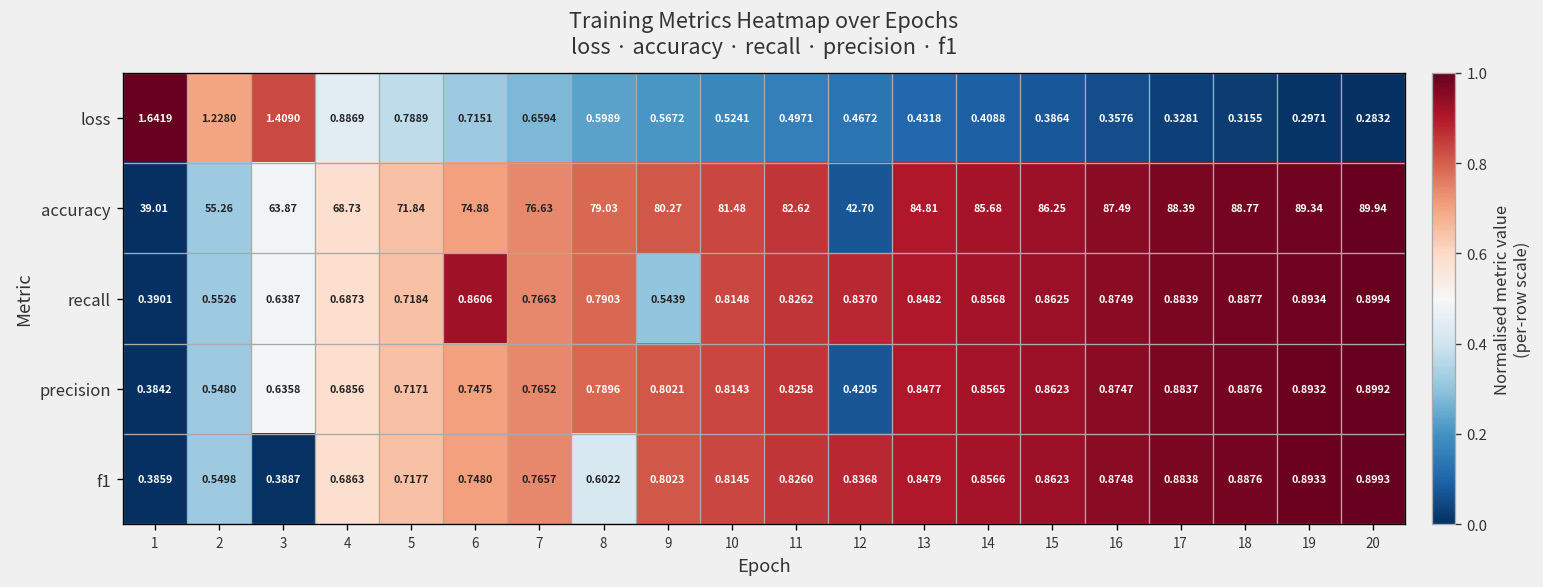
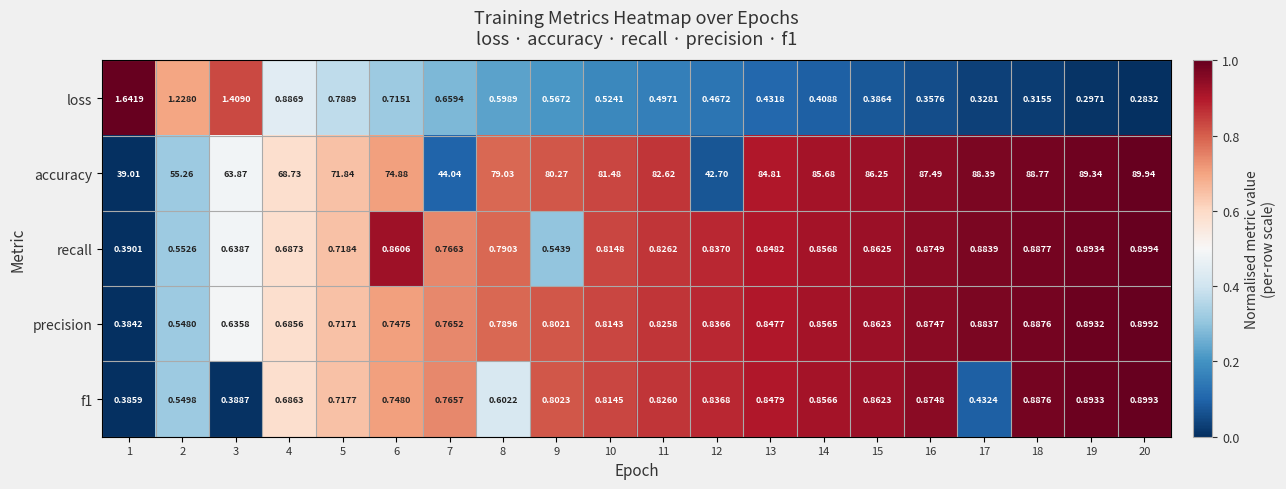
  {
    "loss": {
      "1": 1.6419,
      "2": 1.2280,
      "3": 1.4090,
      "4": 0.8869,
      "5": 0.7889,
      "6": 0.7151,
      "7": 0.6594,
      "8": 0.5989,
      "9": 0.5672,
      "10": 0.5241,
      "11": 0.4971,
      "12": 0.4672,
      "13": 0.4318,
      "14": 0.4088,
      "15": 0.3864,
      "16": 0.3576,
      "17": 0.3281,
      "18": 0.3155,
      "19": 0.2971,
      "20": 0.2832
    },
    "accuracy": {
      "1": 39.01,
      "2": 55.26,
      "3": 63.87,
      "4": 68.73,
      "5": 71.84,
      "6": 74.88,
-     "7": 76.63,
+     "7": 44.04,
      "8": 79.03,
      "9": 80.27,
      "10": 81.48,
      "11": 82.62,
      "12": 42.70,
      "13": 84.81,
      "14": 85.68,
      "15": 86.25,
      "16": 87.49,
      "17": 88.39,
      "18": 88.77,
      "19": 89.34,
      "20": 89.94
    },
    "recall": {
      "1": 0.3901,
      "2": 0.5526,
      "3": 0.6387,
      "4": 0.6873,
      "5": 0.7184,
      "6": 0.8606,
      "7": 0.7663,
      "8": 0.7903,
      "9": 0.5439,
      "10": 0.8148,
      "11": 0.8262,
      "12": 0.8370,
      "13": 0.8482,
      "14": 0.8568,
      "15": 0.8625,
      "16": 0.8749,
      "17": 0.8839,
      "18": 0.8877,
      "19": 0.8934,
      "20": 0.8994
    },
    "precision": {
      "1": 0.3842,
      "2": 0.5480,
      "3": 0.6358,
      "4": 0.6856,
      "5": 0.7171,
      "6": 0.7475,
      "7": 0.7652,
      "8": 0.7896,
      "9": 0.8021,
      "10": 0.8143,
      "11": 0.8258,
-     "12": 0.4205,
+     "12": 0.8366,
      "13": 0.8477,
      "14": 0.8565,
      "15": 0.8623,
      "16": 0.8747,
      "17": 0.8837,
      "18": 0.8876,
      "19": 0.8932,
      "20": 0.8992
    },
    "f1": {
      "1": 0.3859,
      "2": 0.5498,
      "3": 0.3887,
      "4": 0.6863,
      "5": 0.7177,
      "6": 0.7480,
      "7": 0.7657,
      "8": 0.6022,
      "9": 0.8023,
      "10": 0.8145,
      "11": 0.8260,
      "12": 0.8368,
      "13": 0.8479,
      "14": 0.8566,
      "15": 0.8623,
      "16": 0.8748,
-     "17": 0.8838,
+     "17": 0.4324,
      "18": 0.8876,
      "19": 0.8933,
      "20": 0.8993
    }
  }
